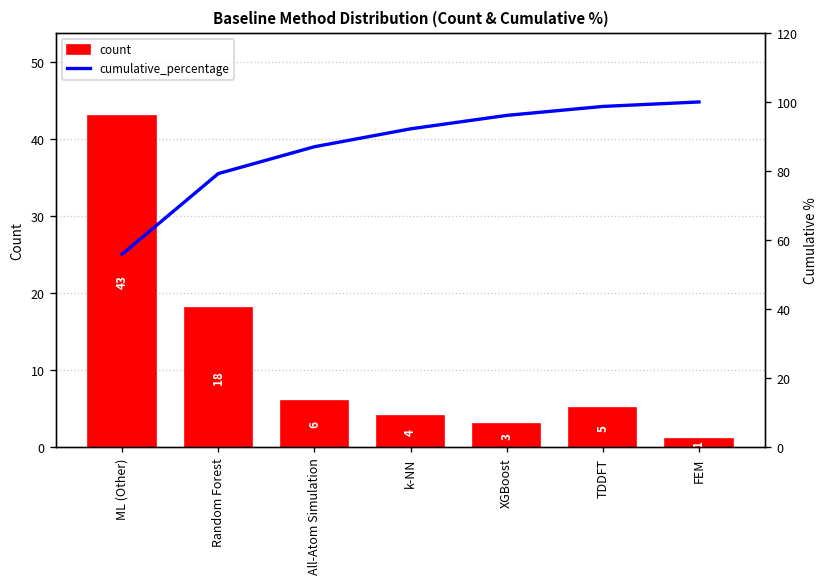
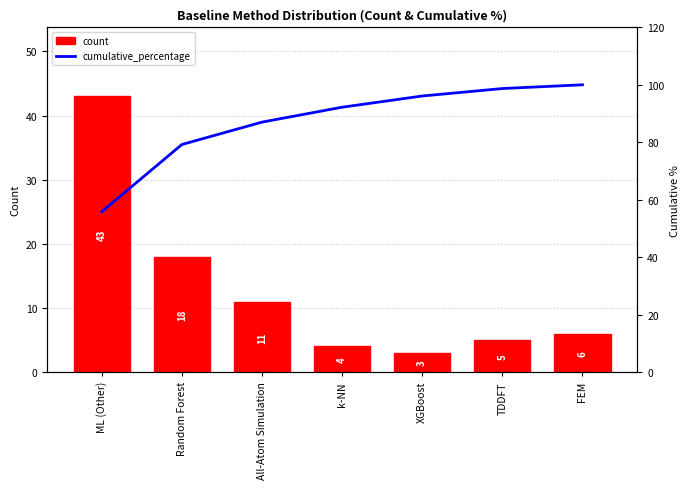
  {
    "count": {
      "ML (Other)": 43,
      "Random Forest": 18,
-     "All-Atom Simulation": 6,
+     "All-Atom Simulation": 11,
      "k-NN": 4,
      "XGBoost": 3,
      "TDDFT": 5,
-     "FEM": 1
+     "FEM": 6
    }
  }
